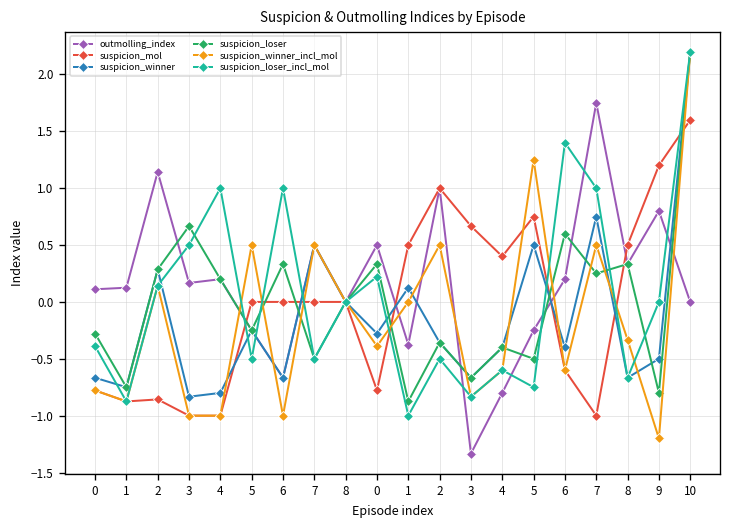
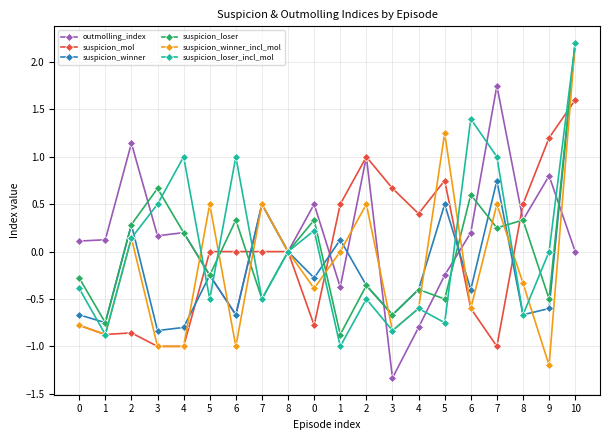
  {
    "outmolling_index": {
      "9": 0.8,
      "10": 0.0
    },
    "suspicion_mol": {
      "9": 1.2,
      "10": 1.6
    },
    "suspicion_winner": {
-     "9": -0.5
+     "9": -0.6
    },
    "suspicion_loser": {
-     "9": -0.8
+     "9": -0.5
    },
    "suspicion_winner_incl_mol": {
      "9": -1.2
    },
    "suspicion_loser_incl_mol": {
      "9": 0.0
    }
  }
